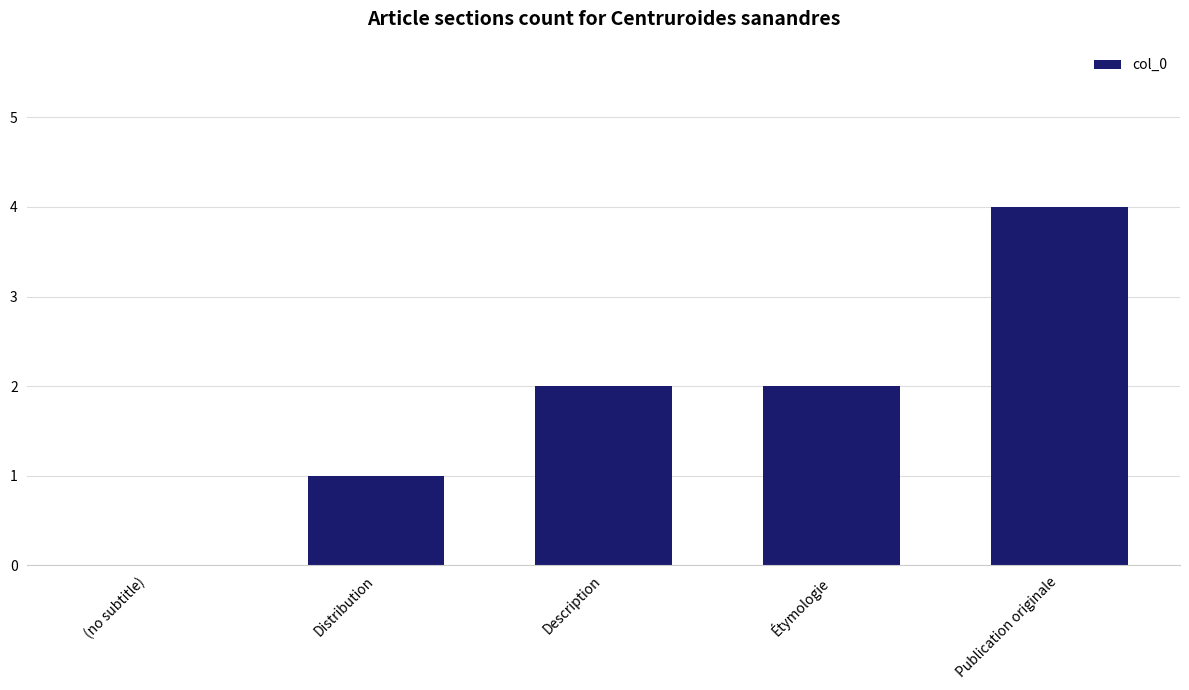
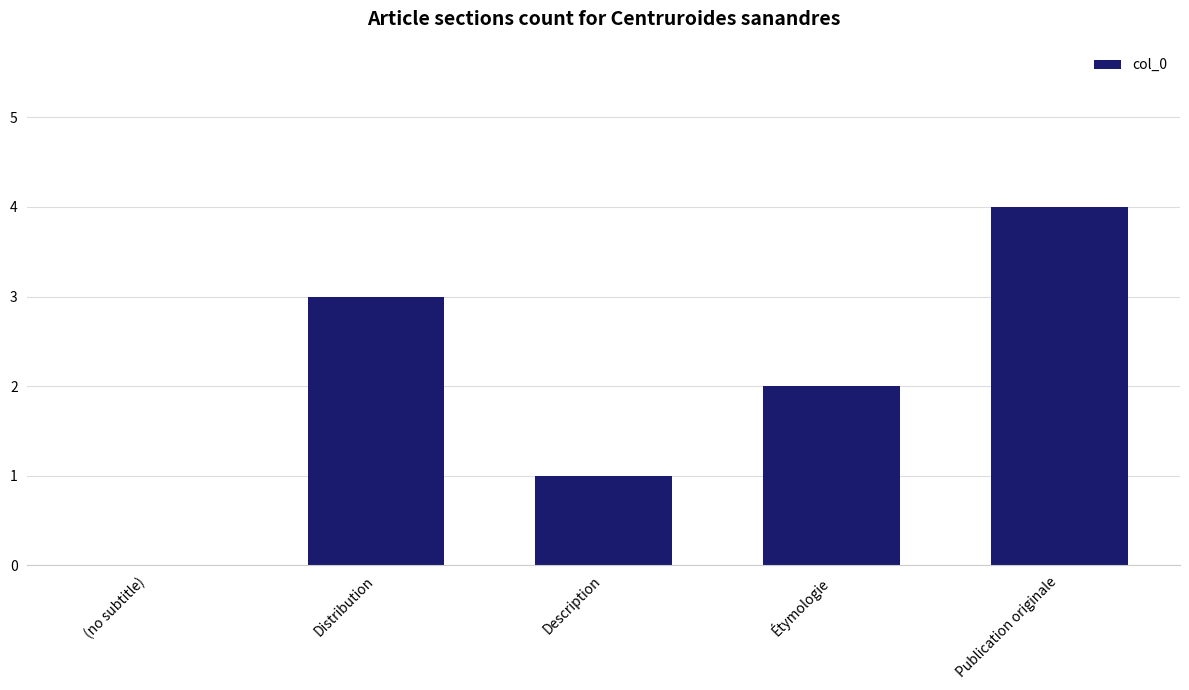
  {
    "(no subtitle)": 0,
-   "Distribution": 1,
-   "Description": 2,
+   "Distribution": 3,
+   "Description": 1,
    "Étymologie": 2,
    "Publication originale": 4
  }
